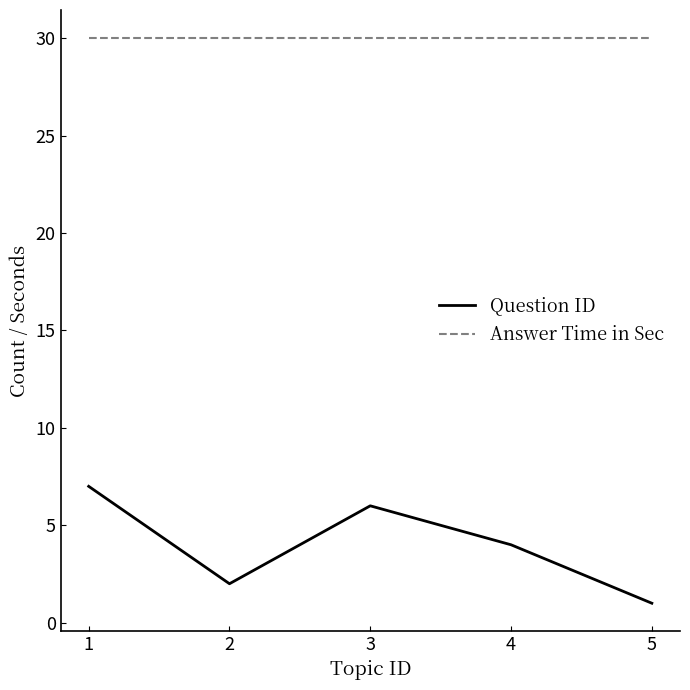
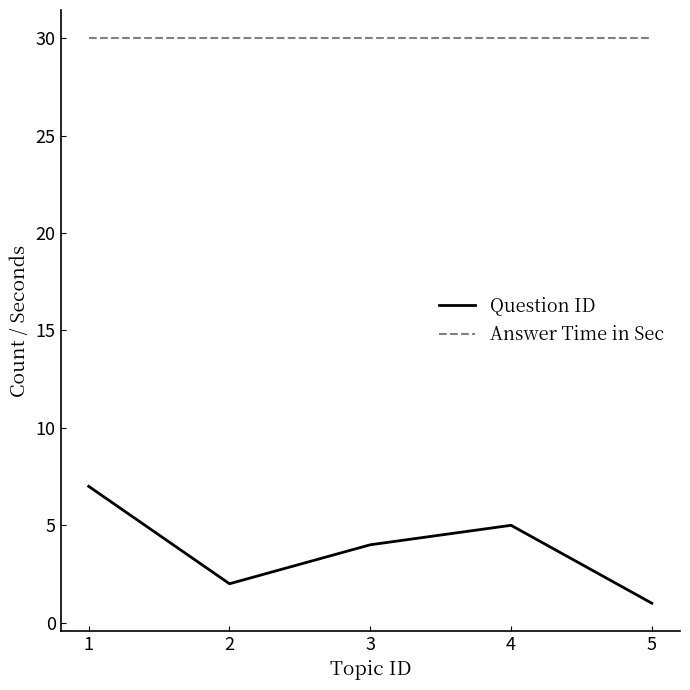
  {
    "Question ID": {
      "1": 7,
      "2": 2,
-     "3": 6,
-     "4": 4,
+     "3": 4,
+     "4": 5,
      "5": 1
    },
    "Answer Time in Sec": {
      "1": 30,
      "2": 30,
      "3": 30,
      "4": 30,
      "5": 30
    }
  }
